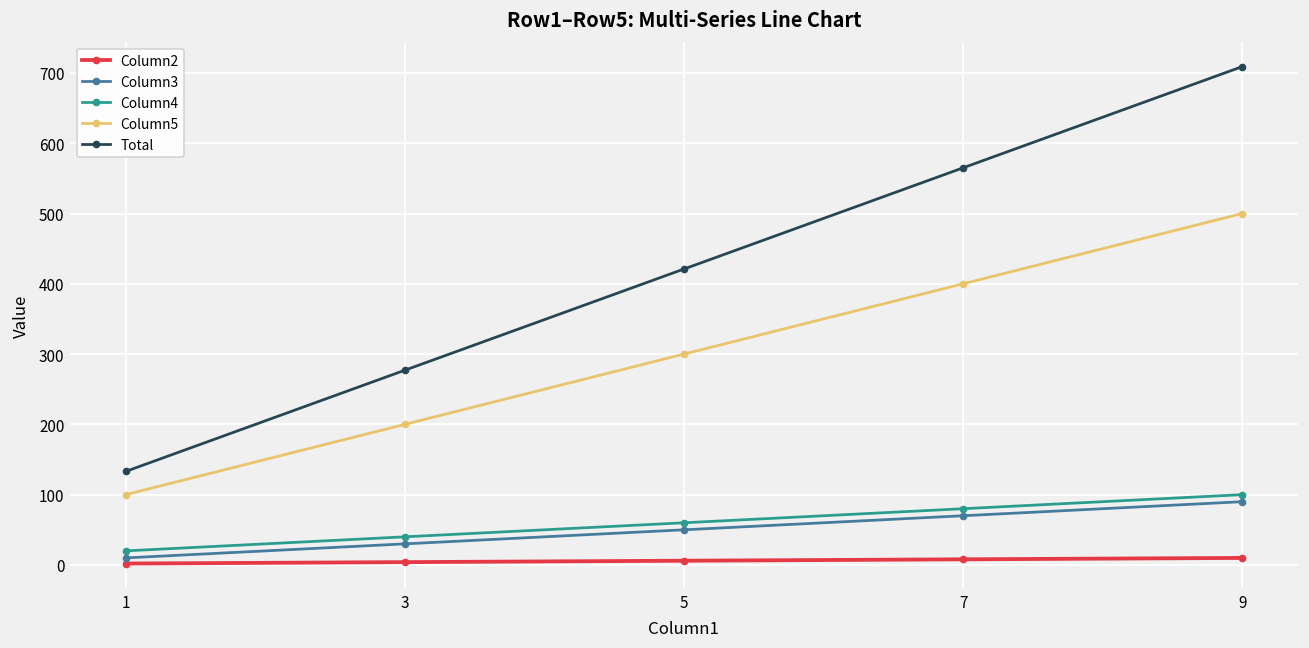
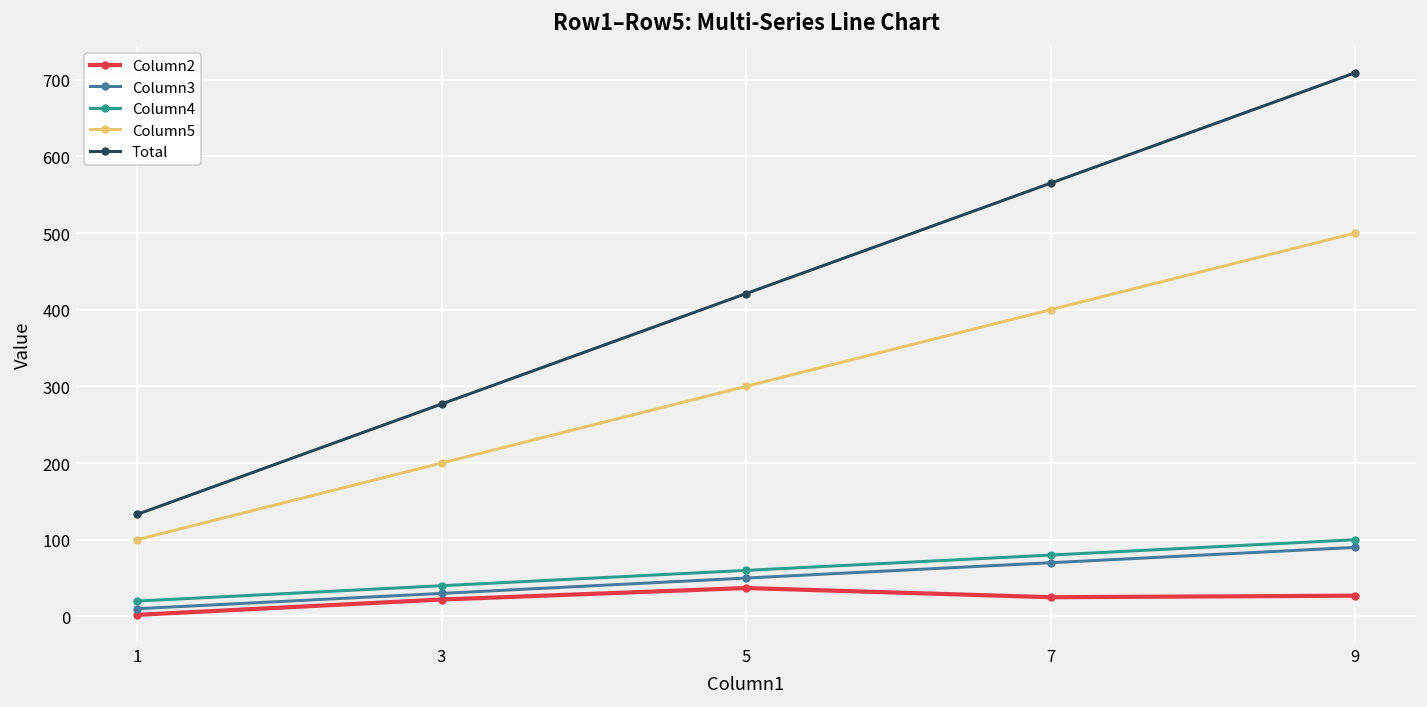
  {
    "Column2": {
      "1": 0,
-     "3": 0,
-     "5": 10,
-     "7": 10,
-     "9": 10
+     "3": 20,
+     "5": 40,
+     "7": 30,
+     "9": 30
    },
    "Column5": {
      "1": 100,
      "3": 200,
      "5": 300,
      "7": 400,
      "9": 500
    },
    "Total": {
      "1": 130,
      "3": 280,
      "5": 420,
      "7": 570,
      "9": 710
    }
  }
